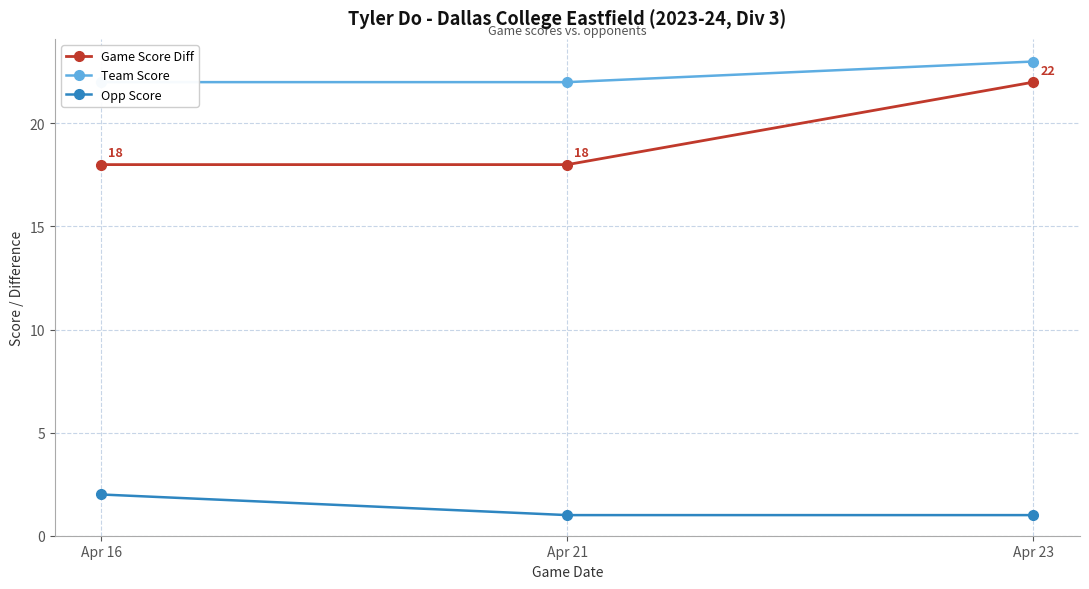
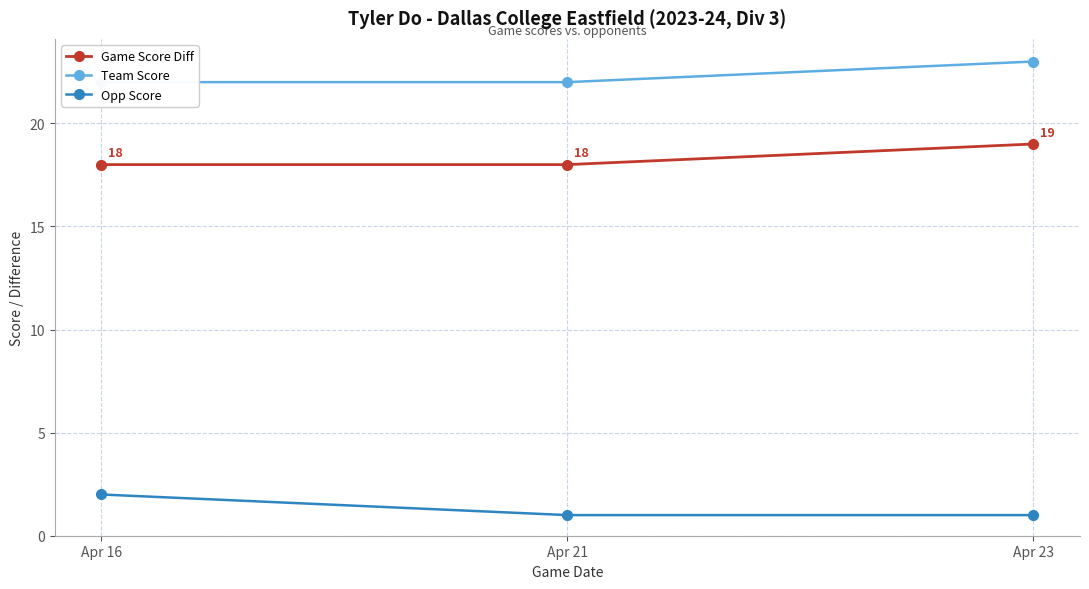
  {
    "Game Score Diff": {
      "Apr 16": 18,
      "Apr 21": 18,
-     "Apr 23": 22
+     "Apr 23": 19
    },
    "Team Score": {
      "Apr 21": 22.0
    },
    "Opp Score": {
      "Apr 16": 2.0,
      "Apr 21": 1.0,
      "Apr 23": 1.0
    }
  }
